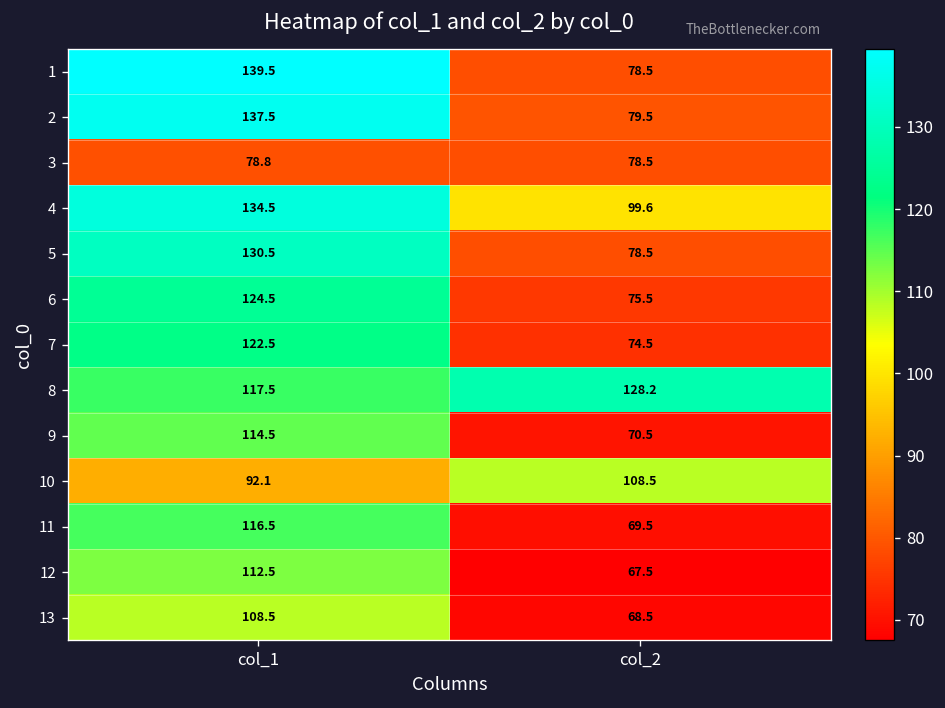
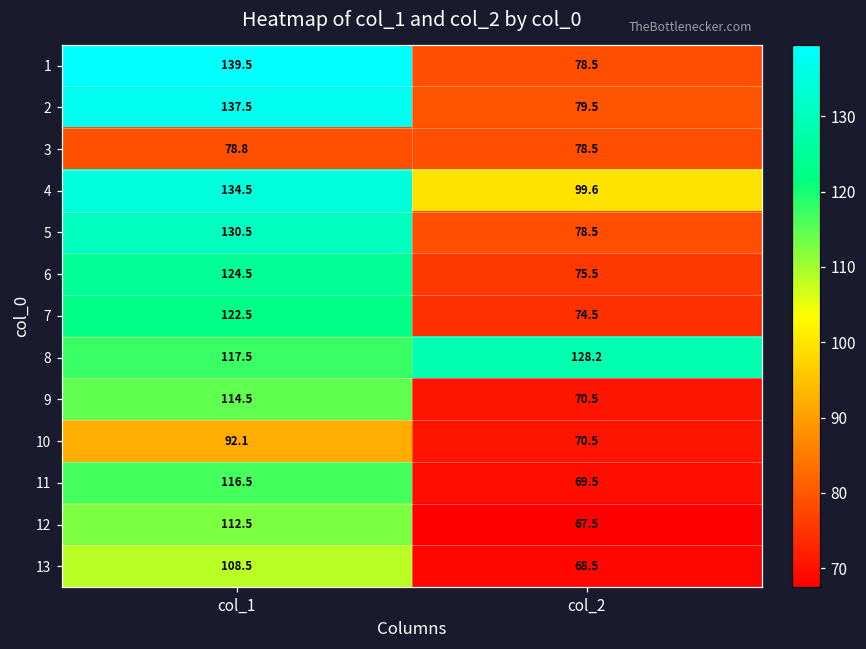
  {
    "1": {
      "col_1": 139.5,
      "col_2": 78.5
    },
    "2": {
      "col_1": 137.5,
      "col_2": 79.5
    },
    "3": {
      "col_1": 78.8,
      "col_2": 78.5
    },
    "4": {
      "col_1": 134.5,
      "col_2": 99.6
    },
    "5": {
      "col_1": 130.5,
      "col_2": 78.5
    },
    "6": {
      "col_1": 124.5,
      "col_2": 75.5
    },
    "7": {
      "col_1": 122.5,
      "col_2": 74.5
    },
    "8": {
      "col_1": 117.5,
      "col_2": 128.2
    },
    "9": {
      "col_1": 114.5,
      "col_2": 70.5
    },
    "10": {
      "col_1": 92.1,
-     "col_2": 108.5
+     "col_2": 70.5
    },
    "11": {
      "col_1": 116.5,
      "col_2": 69.5
    },
    "12": {
      "col_1": 112.5,
      "col_2": 67.5
    },
    "13": {
      "col_1": 108.5,
      "col_2": 68.5
    }
  }
